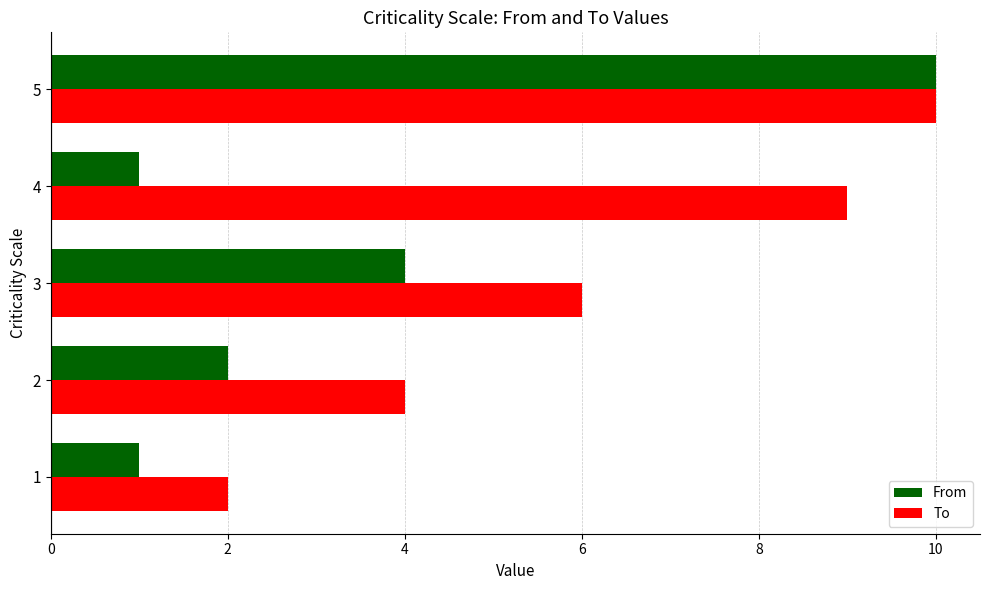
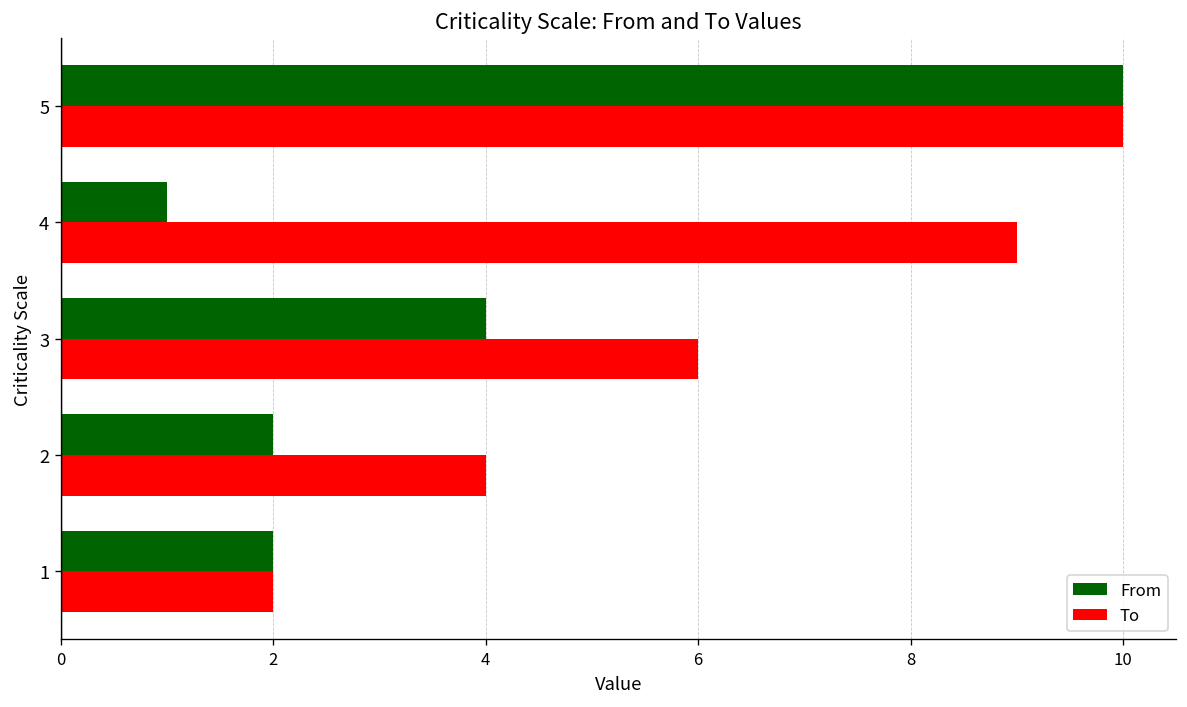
  {
    "From": {
      "5": 10,
      "4": 1,
      "3": 4,
      "2": 2,
-     "1": 1
+     "1": 2
    },
    "To": {
      "5": 10,
      "4": 9,
      "3": 6,
      "2": 4,
      "1": 2
    }
  }
